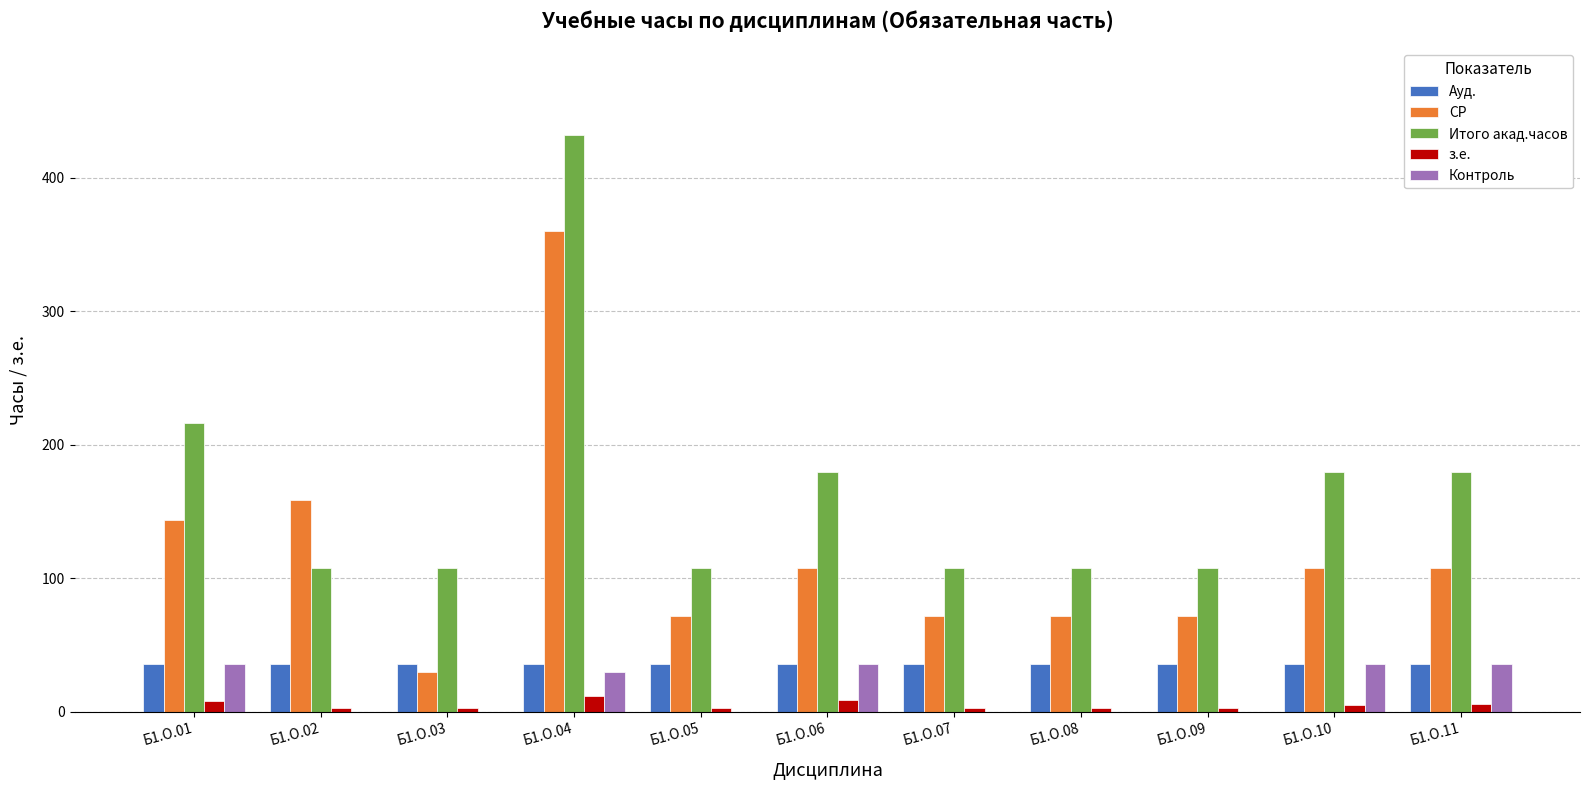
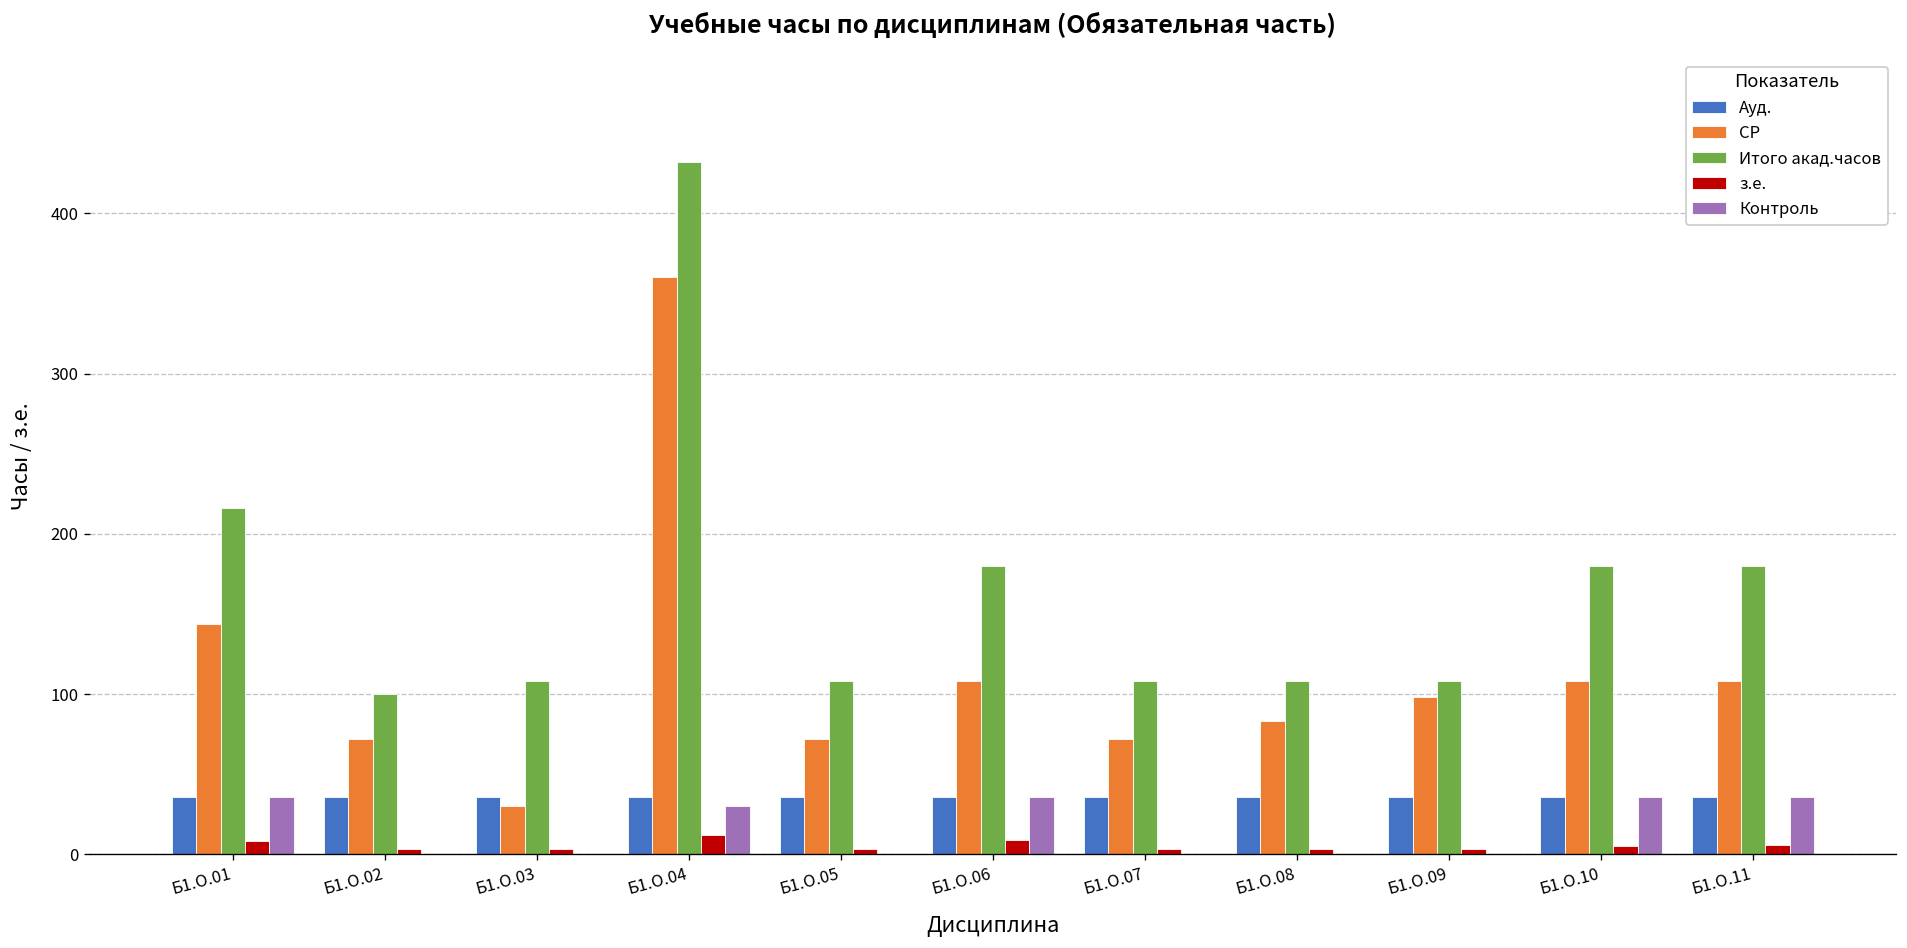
  {
    "Ауд.": {
      "Б1.О.01": 36,
      "Б1.О.02": 36,
      "Б1.О.03": 36,
      "Б1.О.04": 36,
      "Б1.О.05": 36,
      "Б1.О.06": 36,
      "Б1.О.07": 36,
      "Б1.О.08": 36,
      "Б1.О.09": 36,
      "Б1.О.10": 36,
      "Б1.О.11": 36
    },
    "СР": {
      "Б1.О.01": 144,
-     "Б1.О.02": 159,
+     "Б1.О.02": 72,
      "Б1.О.03": 30,
      "Б1.О.04": 360,
      "Б1.О.05": 72,
      "Б1.О.06": 108,
      "Б1.О.07": 72,
-     "Б1.О.08": 72,
-     "Б1.О.09": 72,
+     "Б1.О.08": 83,
+     "Б1.О.09": 98,
      "Б1.О.10": 108,
      "Б1.О.11": 108
    },
    "Итого акад.часов": {
      "Б1.О.01": 216,
-     "Б1.О.02": 108,
+     "Б1.О.02": 100,
      "Б1.О.03": 108,
      "Б1.О.04": 432,
      "Б1.О.05": 108,
      "Б1.О.06": 180,
      "Б1.О.07": 108,
      "Б1.О.08": 108,
      "Б1.О.09": 108,
      "Б1.О.10": 180,
      "Б1.О.11": 180
    },
    "з.е.": {
      "Б1.О.01": 8,
      "Б1.О.02": 3,
      "Б1.О.03": 3,
      "Б1.О.04": 12,
      "Б1.О.05": 3,
      "Б1.О.06": 9,
      "Б1.О.07": 3,
      "Б1.О.08": 3,
      "Б1.О.09": 3,
      "Б1.О.10": 5,
      "Б1.О.11": 6
    },
    "Контроль": {
      "Б1.О.01": 36,
      "Б1.О.02": 0,
      "Б1.О.03": 0,
      "Б1.О.04": 30,
      "Б1.О.05": 0,
      "Б1.О.06": 36,
      "Б1.О.07": 0,
      "Б1.О.08": 0,
      "Б1.О.09": 0,
      "Б1.О.10": 36,
      "Б1.О.11": 36
    }
  }
